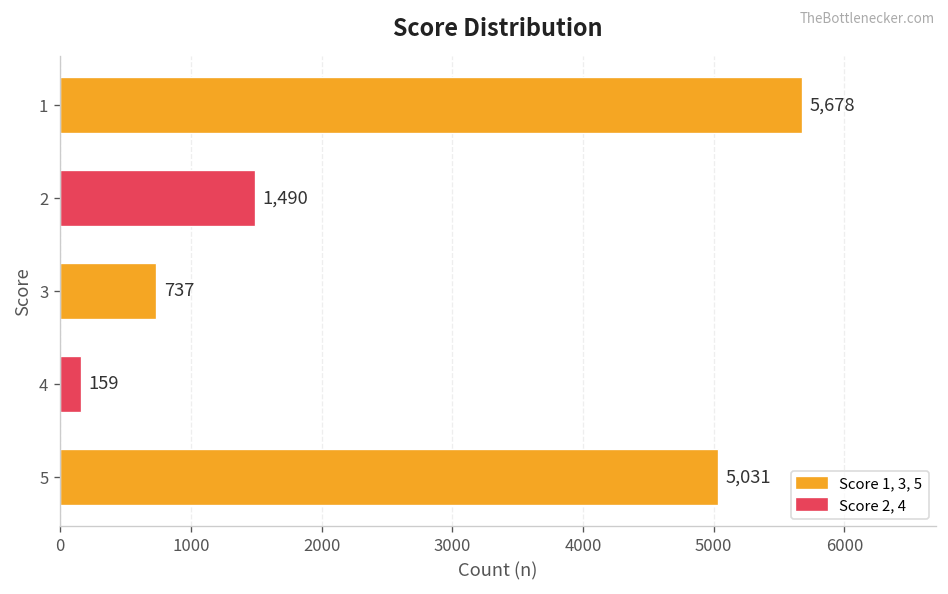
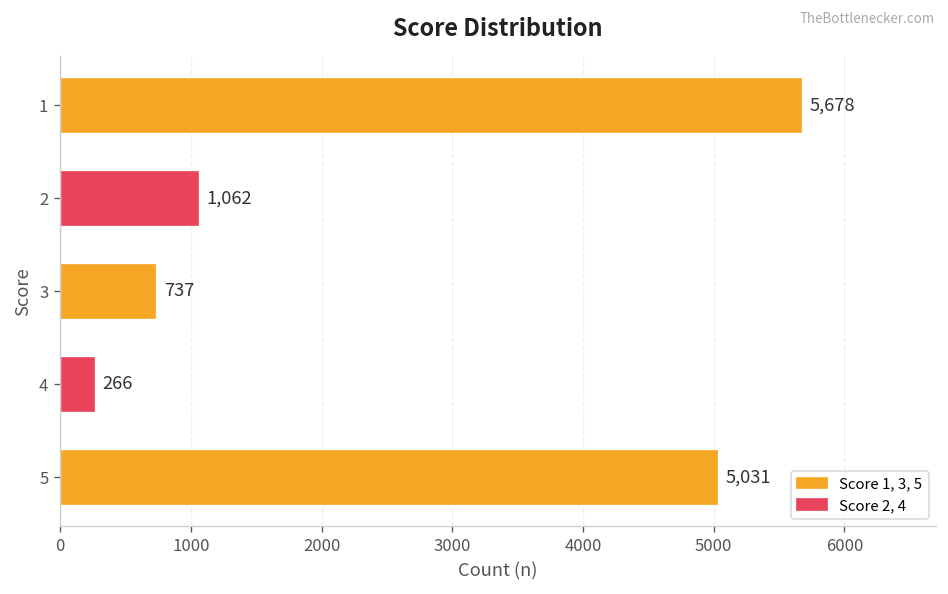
  {
    "1": "5,678",
-   "2": "1,490",
+   "2": "1,062",
    "3": "737",
-   "4": "159",
+   "4": "266",
    "5": "5,031"
  }
